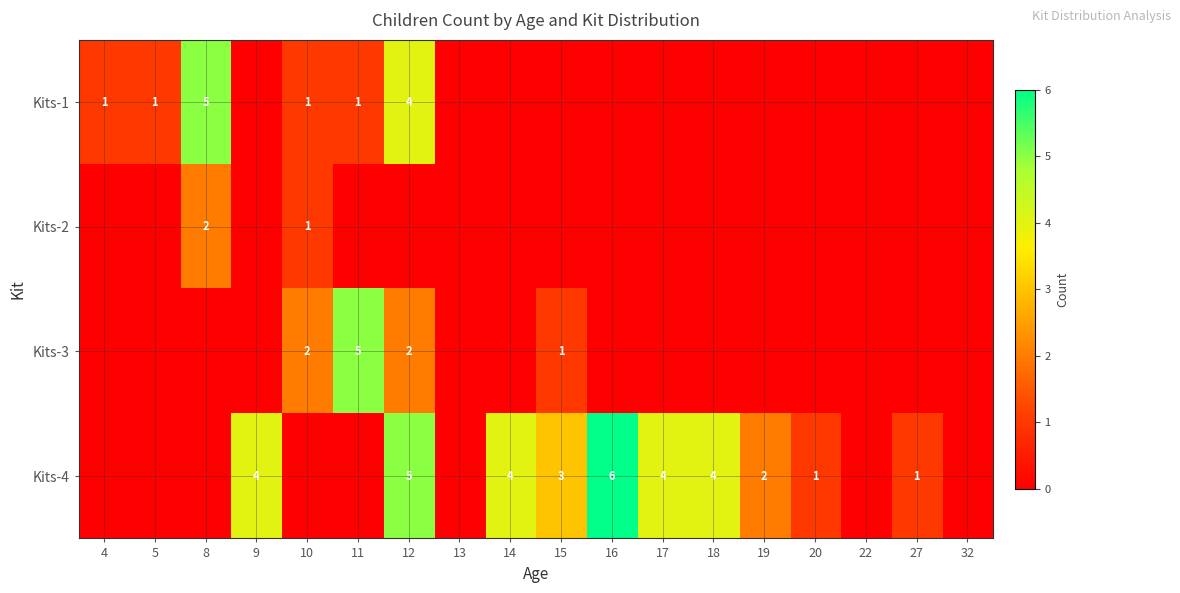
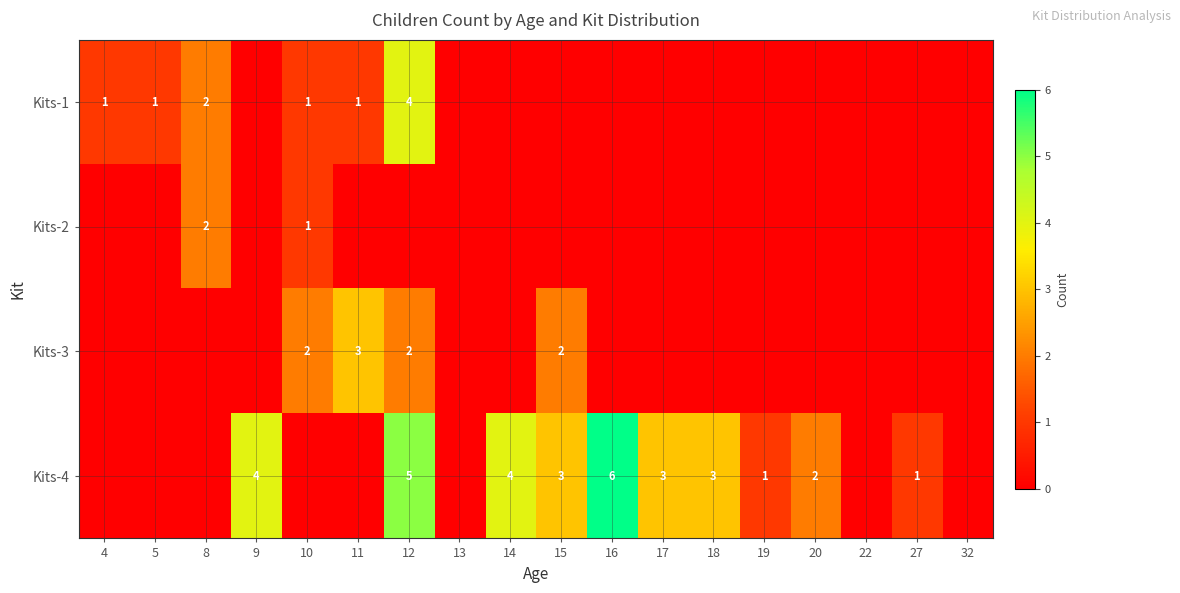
  {
    "Kits-1": {
      "4": 1,
      "5": 1,
-     "8": 5,
+     "8": 2,
      "10": 1,
      "11": 1,
      "12": 4
    },
    "Kits-2": {
      "8": 2,
      "10": 1
    },
    "Kits-3": {
      "10": 2,
-     "11": 5,
+     "11": 3,
      "12": 2,
-     "15": 1
+     "15": 2
    },
    "Kits-4": {
      "9": 4,
      "12": 5,
      "14": 4,
      "15": 3,
      "16": 6,
-     "17": 4,
-     "18": 4,
-     "19": 2,
-     "20": 1,
+     "17": 3,
+     "18": 3,
+     "19": 1,
+     "20": 2,
      "27": 1
    }
  }
